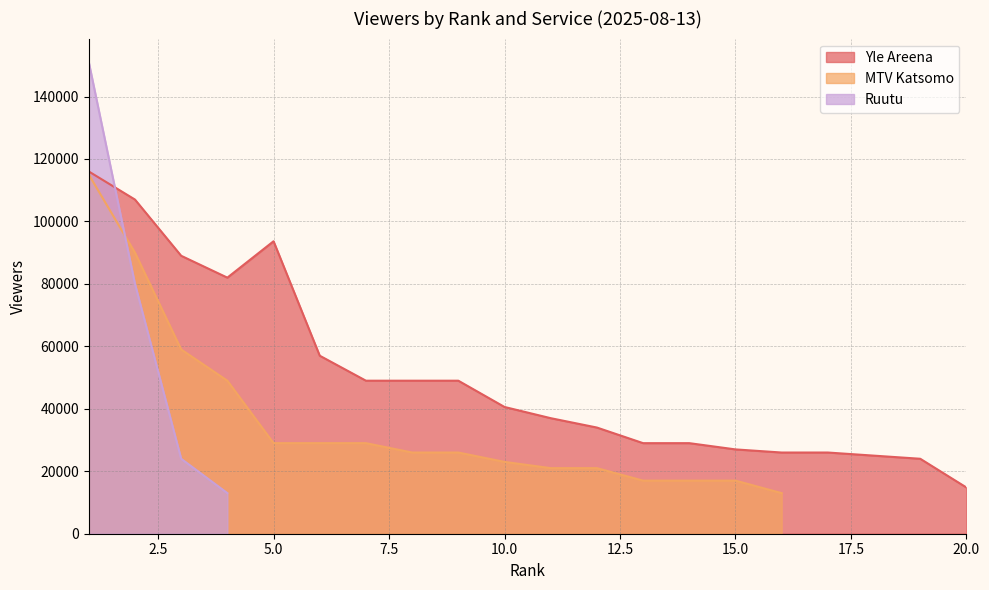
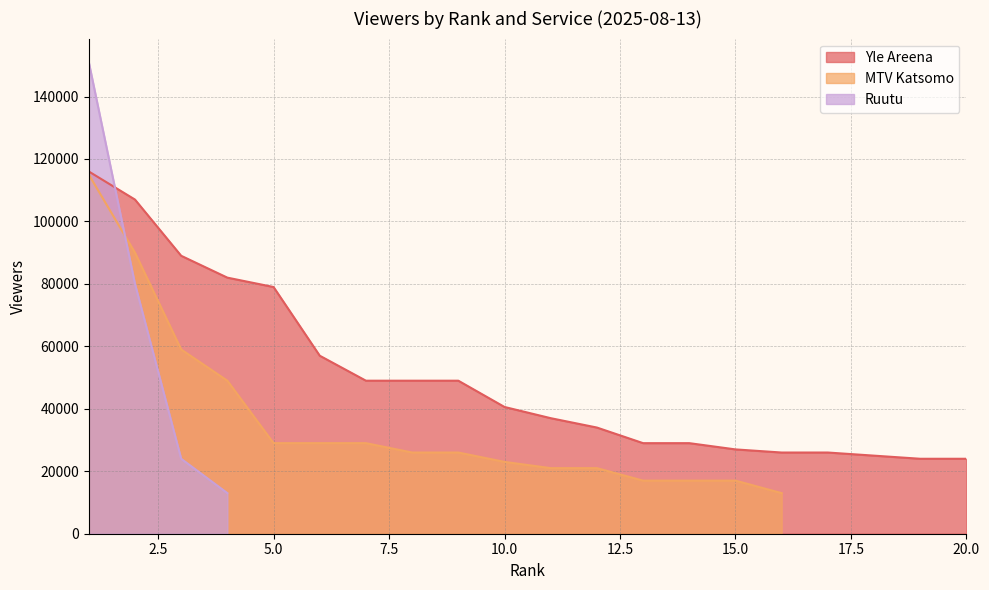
  {
    "Yle Areena": {
-     "5.0": 94000,
+     "5.0": 79000,
      "10.0": 41000,
      "15.0": 27000,
-     "20.0": 15000
+     "20.0": 24000
    },
    "MTV Katsomo": {
      "5.0": 29000,
      "10.0": 23000,
      "15.0": 17000
    }
  }
